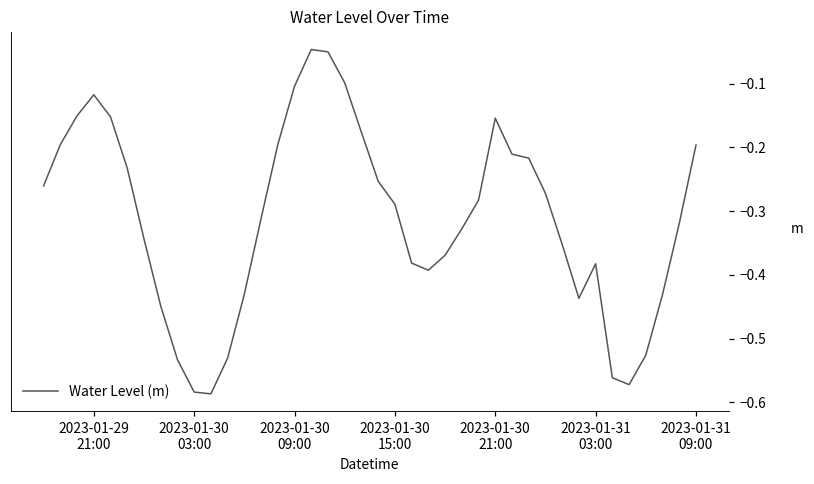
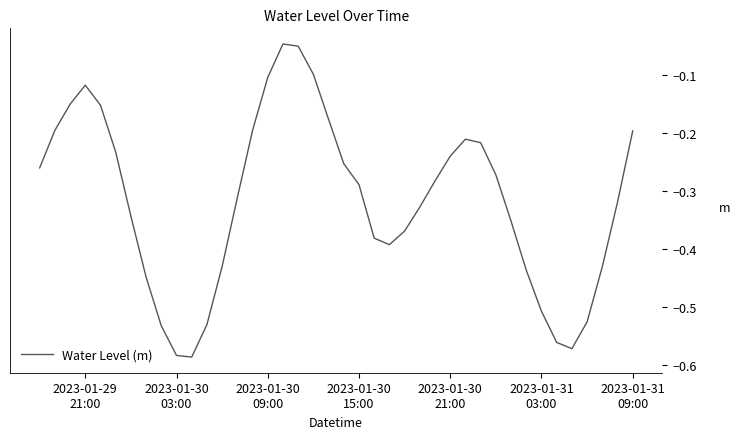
  {
    "2023-01-29 21:00": -0.12,
    "2023-01-30 03:00": -0.58,
    "2023-01-30 09:00": -0.10,
    "2023-01-30 15:00": -0.29,
-   "2023-01-30 21:00": -0.15,
-   "2023-01-31 03:00": -0.38,
+   "2023-01-30 21:00": -0.24,
+   "2023-01-31 03:00": -0.51,
    "2023-01-31 09:00": -0.20
  }
